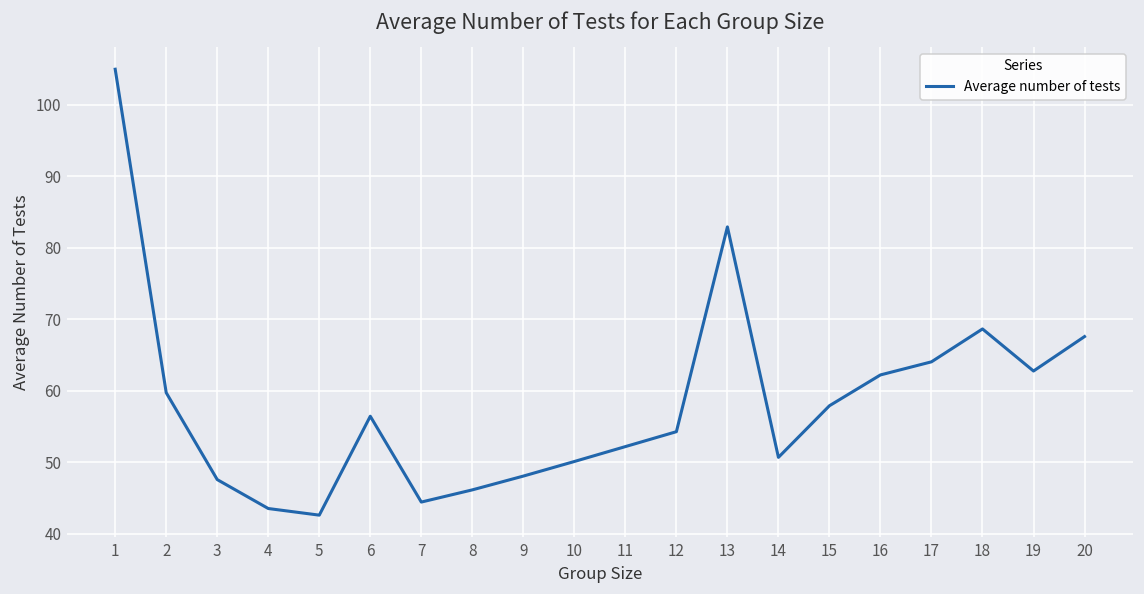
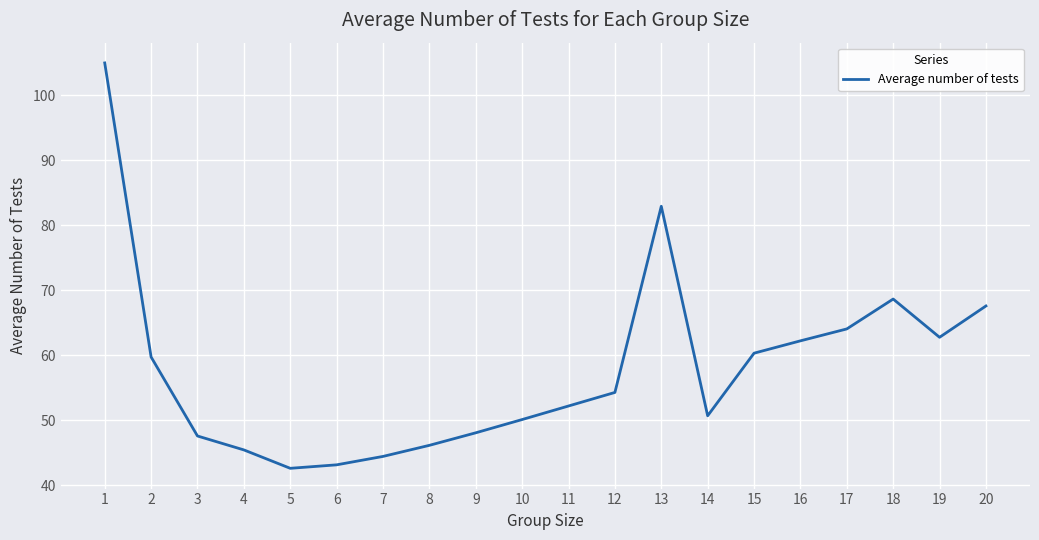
  {
    "1": 105,
    "2": 60,
    "3": 48,
-   "4": 44,
+   "4": 45,
    "5": 43,
-   "6": 56,
+   "6": 43,
    "7": 44,
    "8": 46,
    "9": 48,
    "10": 50,
    "11": 52,
    "12": 54,
    "13": 83,
    "14": 51,
-   "15": 58,
+   "15": 60,
    "16": 62,
    "17": 64,
    "18": 69,
    "19": 63,
    "20": 68
  }
